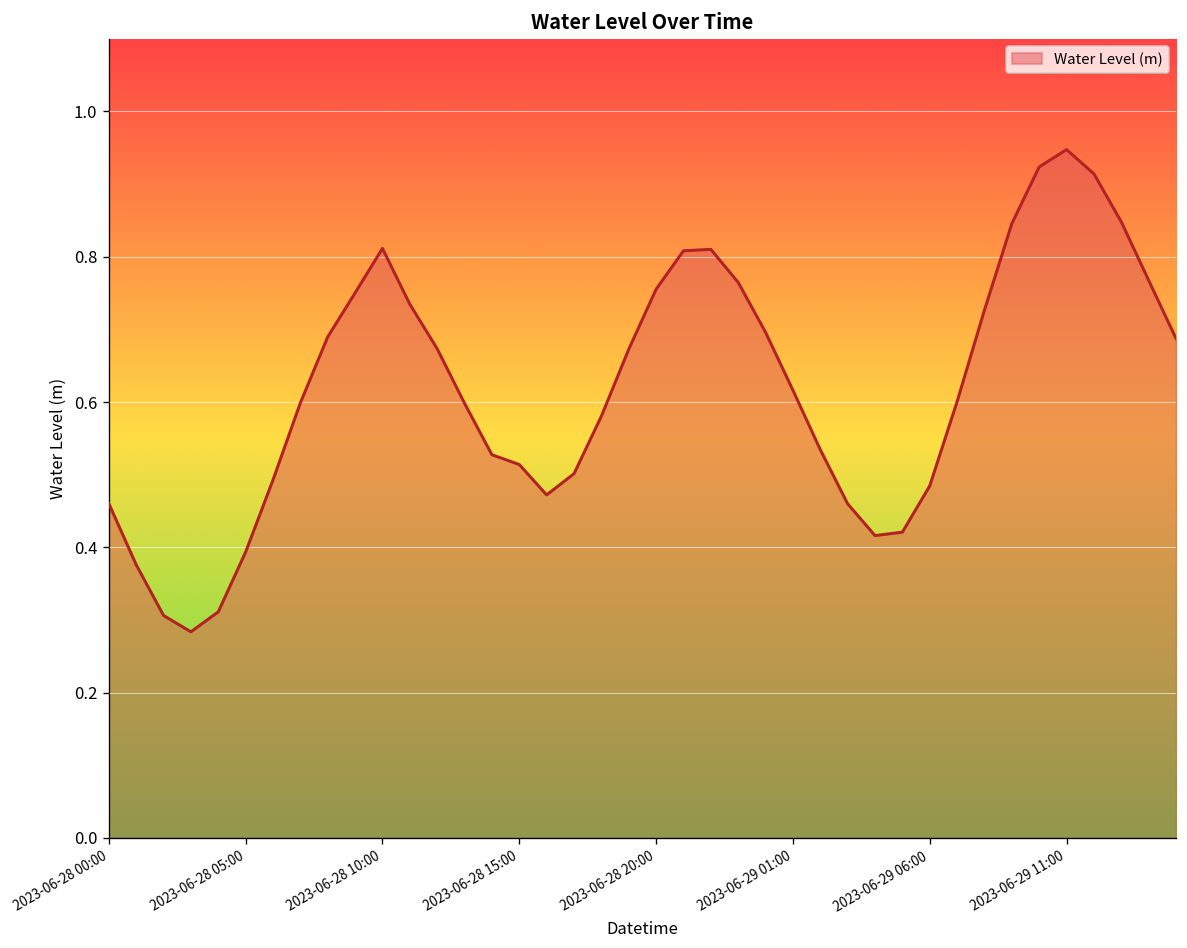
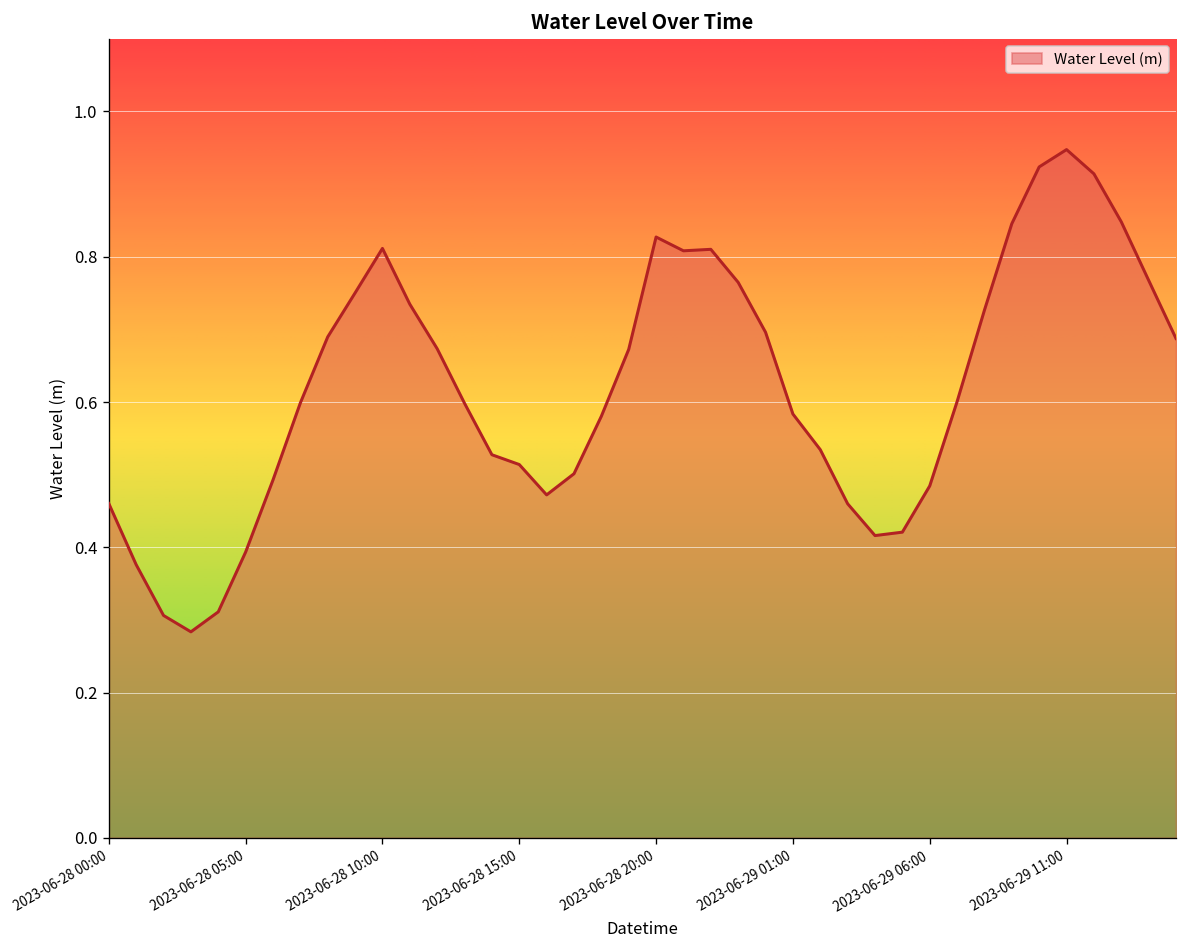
  {
    "2023-06-28 00:00": 0.46,
    "2023-06-28 05:00": 0.39,
    "2023-06-28 10:00": 0.81,
    "2023-06-28 15:00": 0.51,
-   "2023-06-28 20:00": 0.76,
-   "2023-06-29 01:00": 0.62,
+   "2023-06-28 20:00": 0.83,
+   "2023-06-29 01:00": 0.58,
    "2023-06-29 06:00": 0.48,
    "2023-06-29 11:00": 0.95
  }
